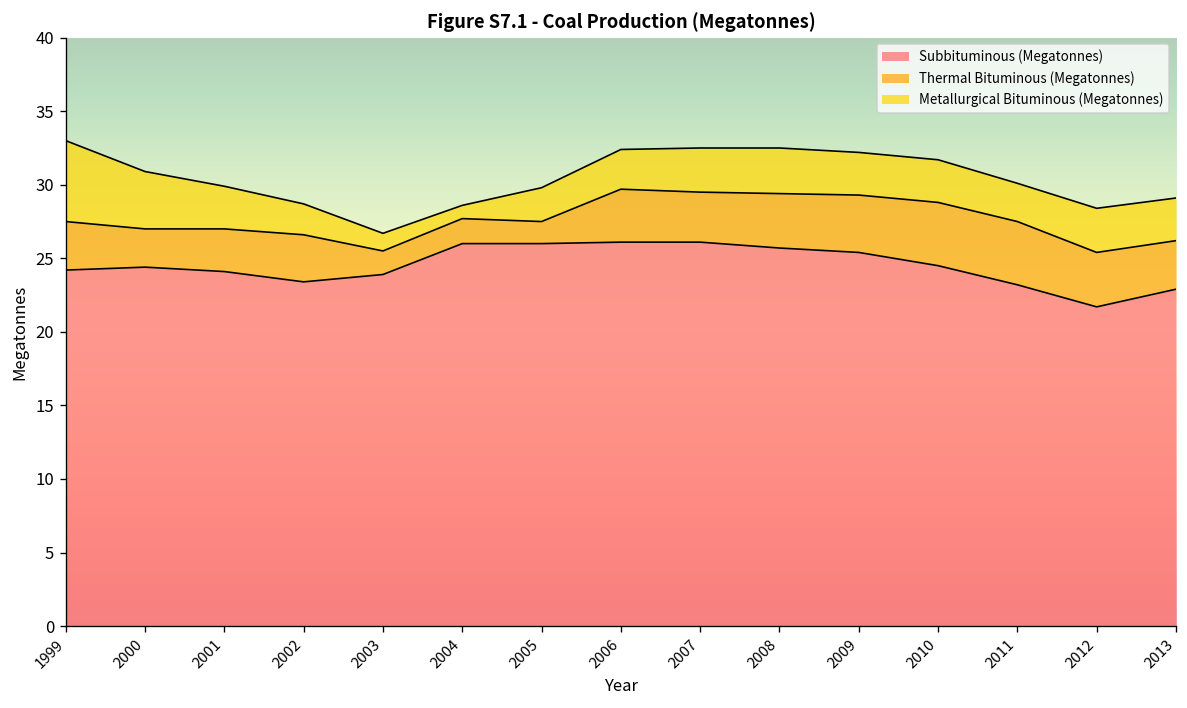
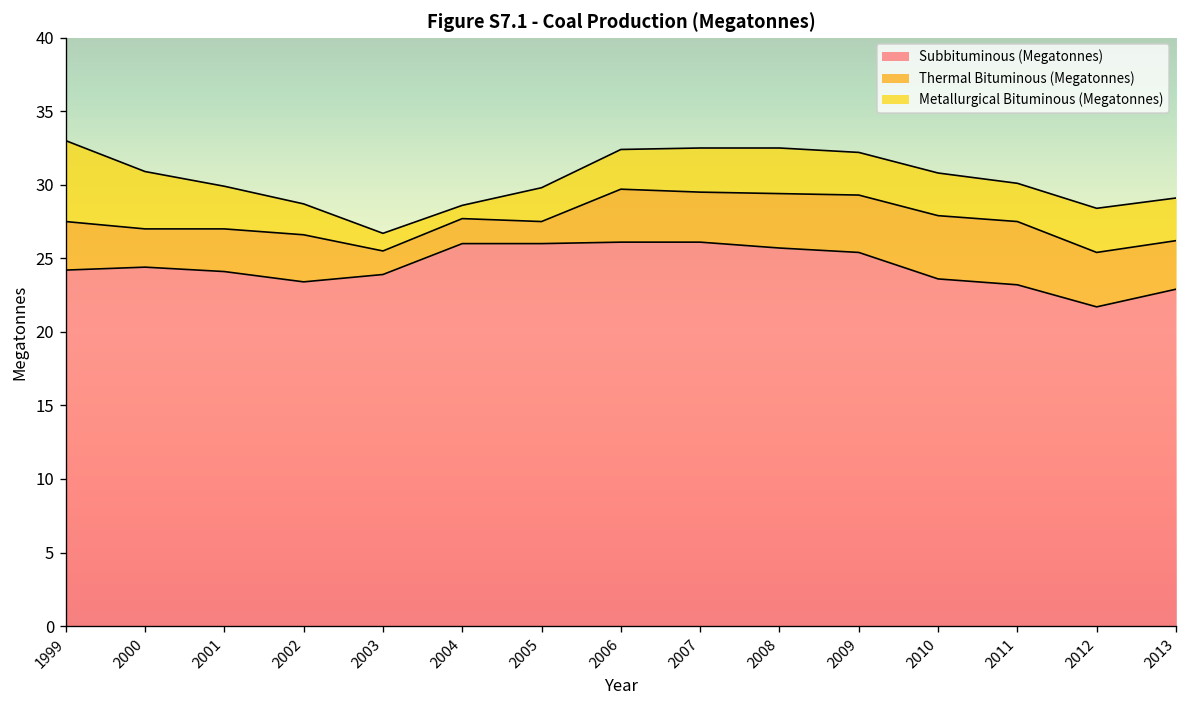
  {
    "Subbituminous (Megatonnes)": {
      "1999": 24.2,
      "2000": 24.4,
      "2001": 24.1,
      "2002": 23.4,
      "2003": 23.9,
      "2004": 26.0,
      "2005": 26.0,
      "2006": 26.1,
      "2007": 26.1,
      "2008": 25.7,
      "2009": 25.4,
-     "2010": 24.5,
+     "2010": 23.6,
      "2011": 23.2,
      "2012": 21.7,
      "2013": 22.9
    }
  }
